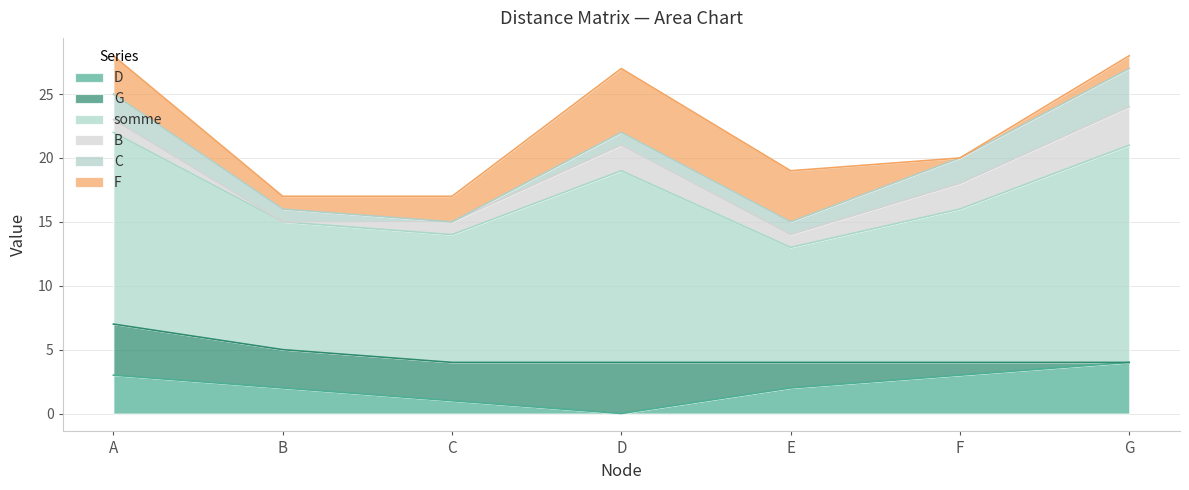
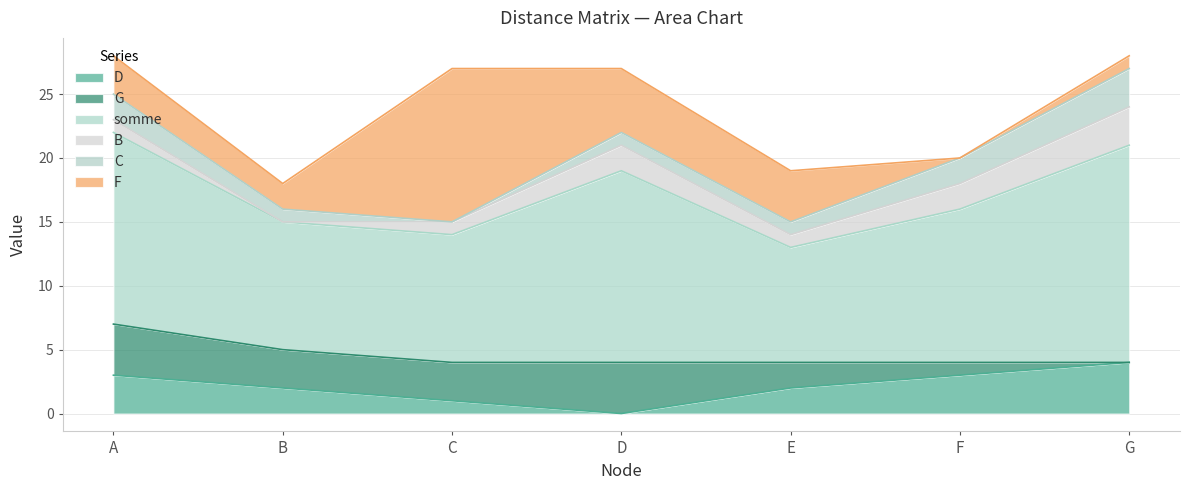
  {
    "F": {
      "A": 3,
-     "B": 1,
-     "C": 2,
+     "B": 2,
+     "C": 12,
      "D": 5,
      "E": 4,
      "G": 1
    }
  }
